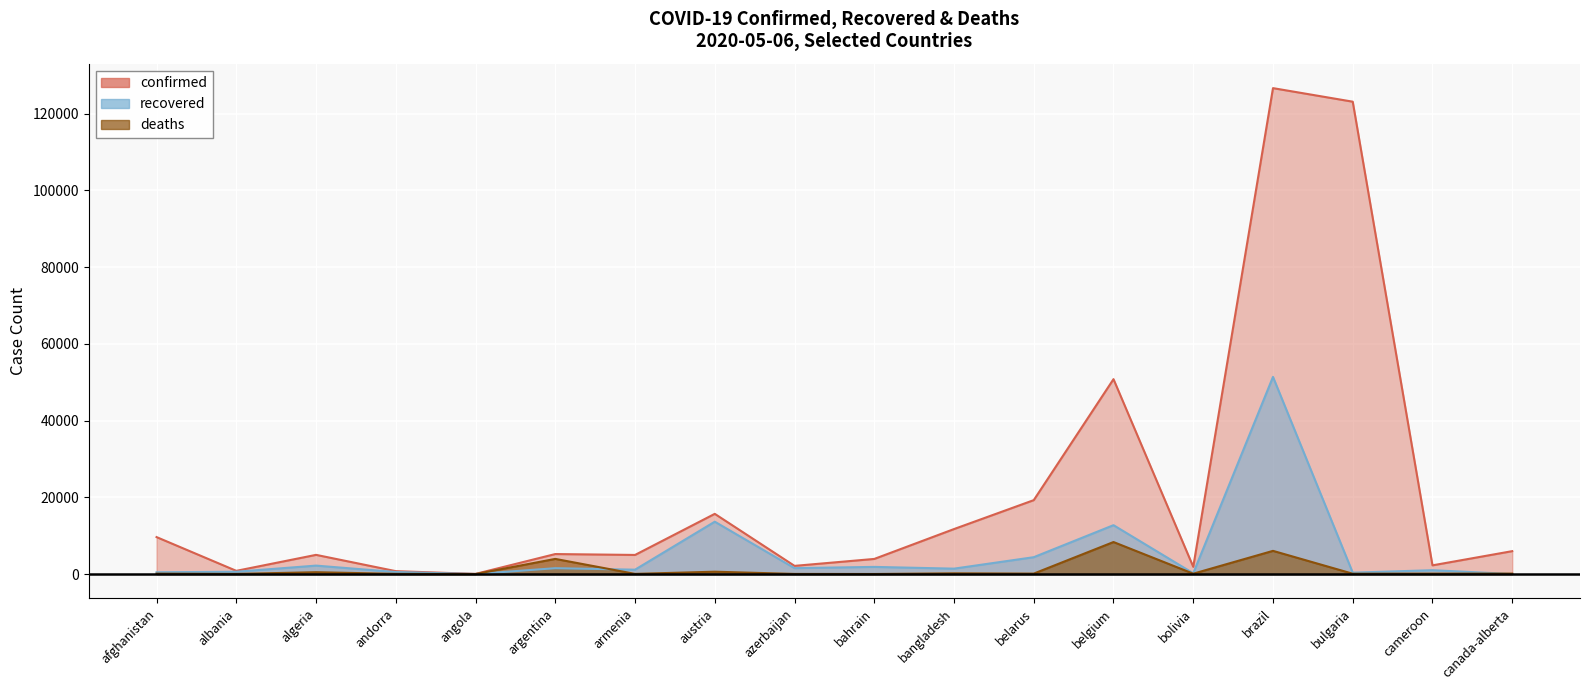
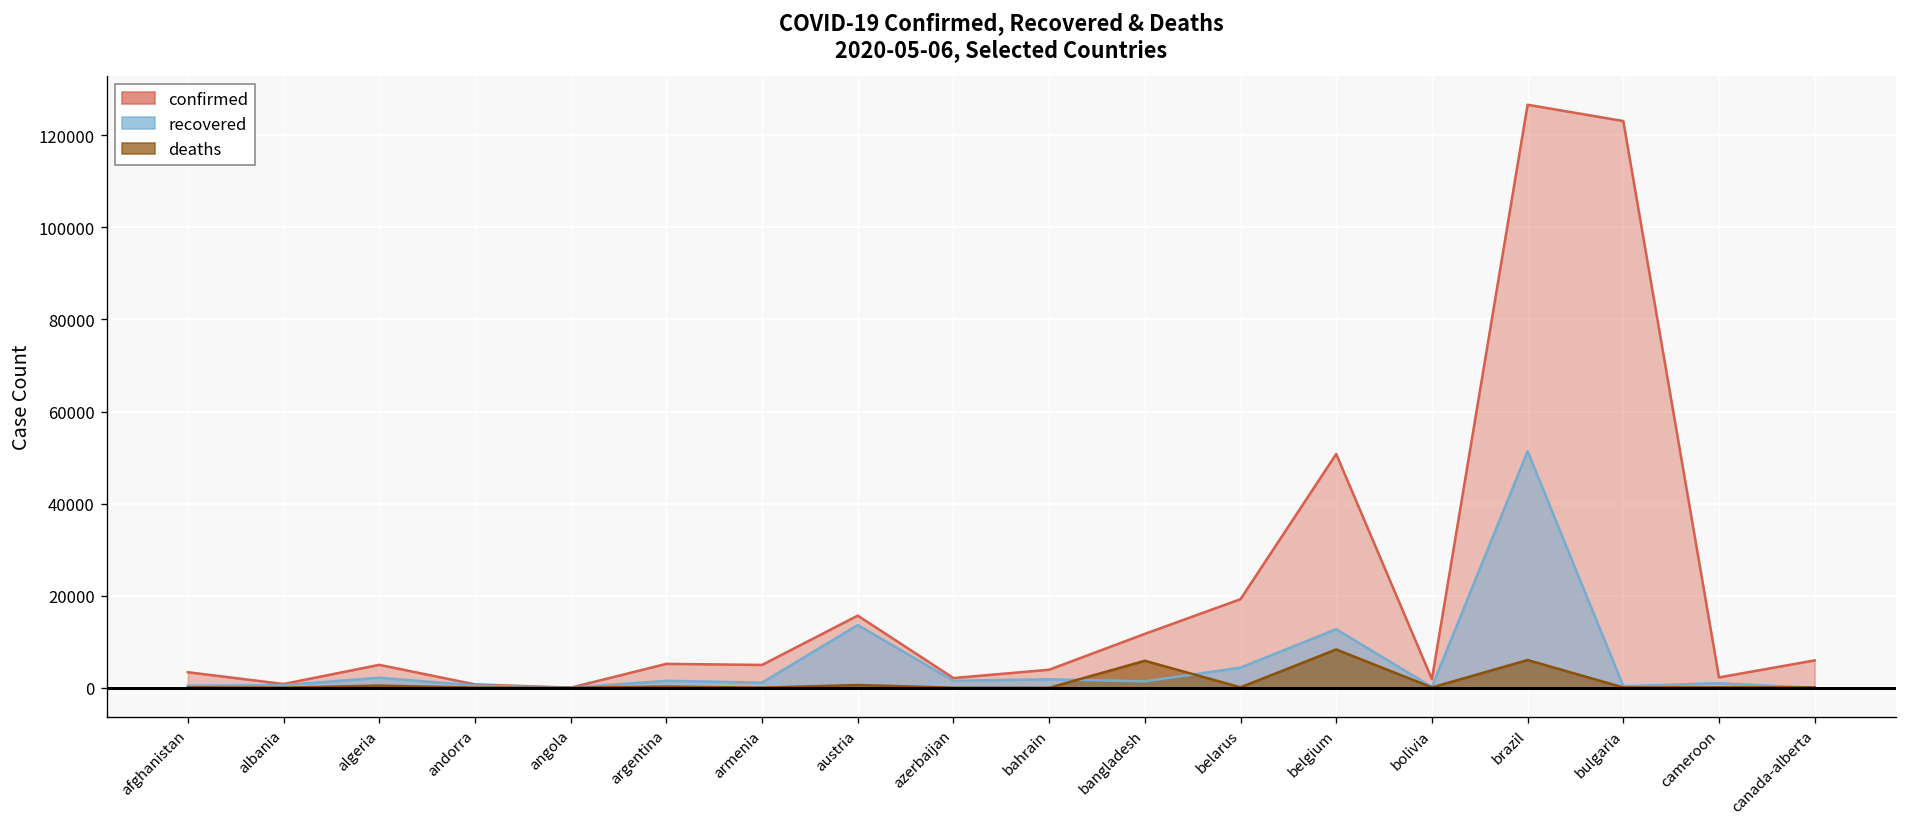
  {
    "confirmed": {
-     "afghanistan": 10000,
+     "afghanistan": 3000,
      "algeria": 5000,
      "argentina": 5000,
      "armenia": 5000,
      "austria": 16000,
      "bahrain": 4000,
      "bangladesh": 12000,
      "belarus": 19000,
      "belgium": 51000,
      "bolivia": 2000,
      "brazil": 127000,
      "bulgaria": 123000,
      "cameroon": 2000,
      "canada-alberta": 6000
    },
    "recovered": {
      "algeria": 2000,
      "argentina": 2000,
      "armenia": 1000,
      "austria": 14000,
      "bahrain": 2000,
      "bangladesh": 1000,
      "belarus": 4000,
      "belgium": 13000,
      "brazil": 51000,
      "cameroon": 1000
    },
    "deaths": {
      "algeria": 0,
-     "argentina": 4000,
+     "argentina": 0,
      "armenia": 0,
      "austria": 1000,
      "azerbaijan": 0,
      "bahrain": 0,
-     "bangladesh": 0,
+     "bangladesh": 6000,
      "belarus": 0,
      "belgium": 8000,
      "brazil": 6000,
      "cameroon": 0
    }
  }
